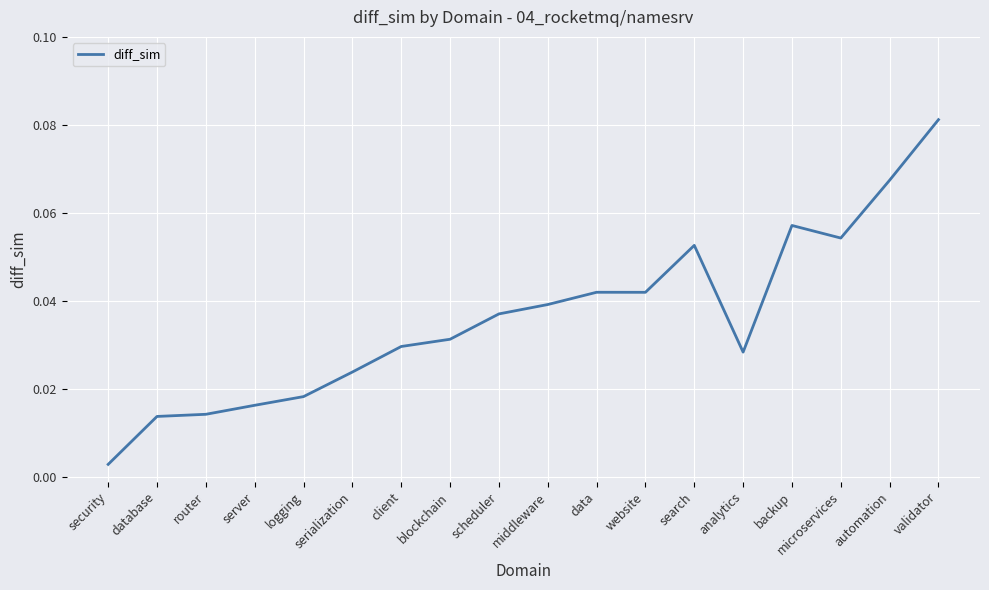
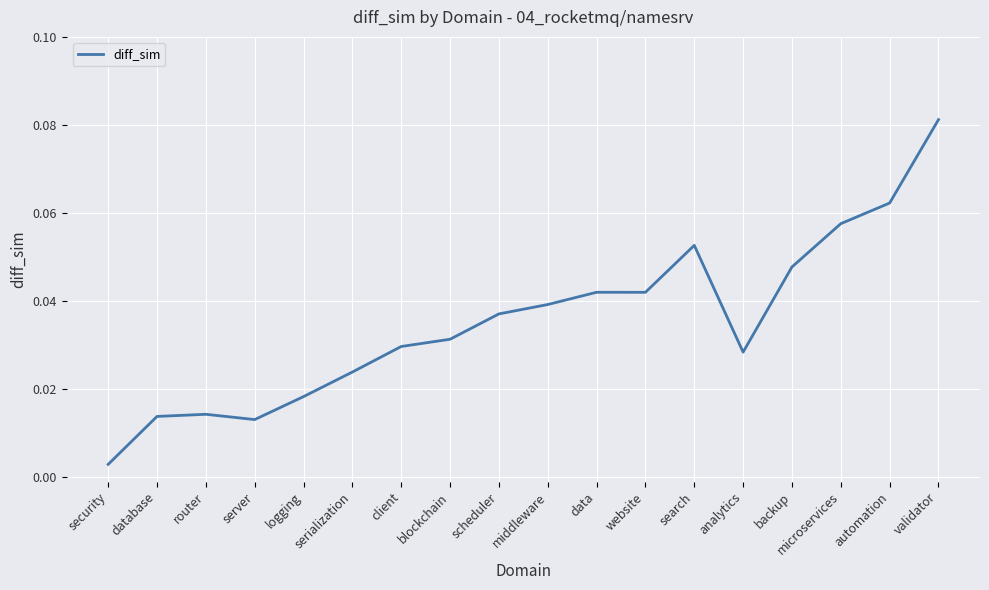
  {
    "security": 0.003,
    "database": 0.014,
    "router": 0.014,
-   "server": 0.016,
+   "server": 0.013,
    "logging": 0.018,
    "serialization": 0.024,
    "client": 0.030,
    "blockchain": 0.031,
    "scheduler": 0.037,
    "middleware": 0.039,
    "data": 0.042,
    "website": 0.042,
    "search": 0.053,
    "analytics": 0.028,
-   "backup": 0.057,
-   "microservices": 0.054,
-   "automation": 0.067,
+   "backup": 0.048,
+   "microservices": 0.058,
+   "automation": 0.062,
    "validator": 0.081
  }
